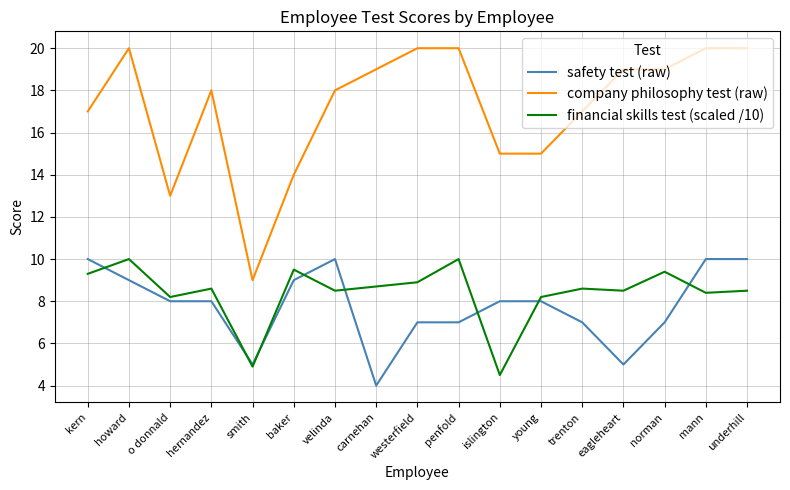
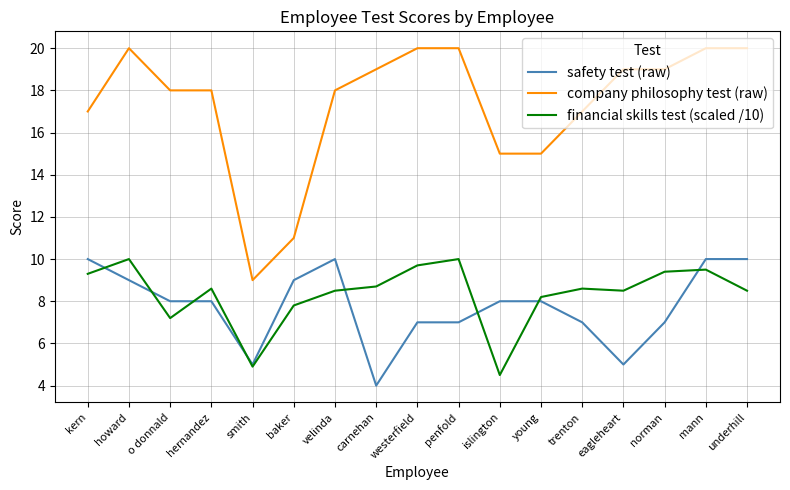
  {
    "safety test (raw)": {
      "kern": 10.0,
      "howard": 9.0,
      "o donnald": 8.0,
      "hernandez": 8.0,
      "baker": 9.0,
      "velinda": 10.0,
      "carnehan": 4.0,
      "westerfield": 7.0,
      "penfold": 7.0,
      "islington": 8.0,
      "young": 8.0,
      "trenton": 7.0,
      "eagleheart": 5.0,
      "norman": 7.0,
      "mann": 10.0,
      "underhill": 10.0
    },
    "company philosophy test (raw)": {
      "kern": 17,
      "howard": 20,
-     "o donnald": 13,
+     "o donnald": 18,
      "hernandez": 18,
      "smith": 9,
-     "baker": 14,
+     "baker": 11,
      "velinda": 18,
      "carnehan": 19,
      "westerfield": 20,
      "penfold": 20,
      "islington": 15,
      "young": 15
    },
    "financial skills test (scaled /10)": {
      "kern": 9.3,
      "howard": 10.0,
-     "o donnald": 8.2,
+     "o donnald": 7.2,
      "hernandez": 8.6,
-     "baker": 9.5,
+     "baker": 7.8,
      "velinda": 8.5,
      "carnehan": 8.7,
-     "westerfield": 8.9,
+     "westerfield": 9.7,
      "penfold": 10.0,
      "islington": 4.5,
      "young": 8.2,
      "trenton": 8.6,
      "eagleheart": 8.5,
      "norman": 9.4,
-     "mann": 8.4,
+     "mann": 9.5,
      "underhill": 8.5
    }
  }
